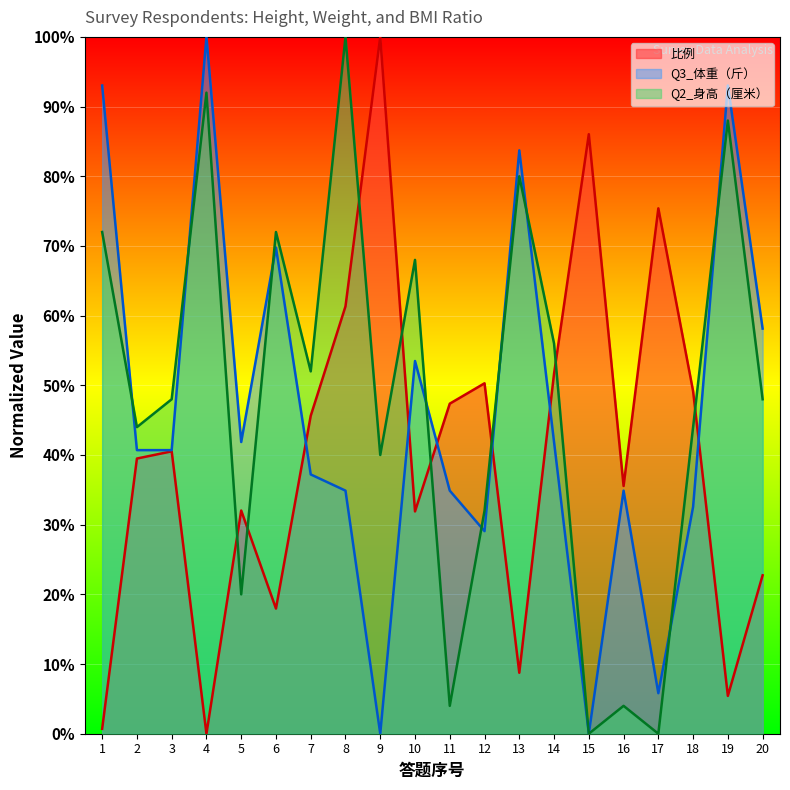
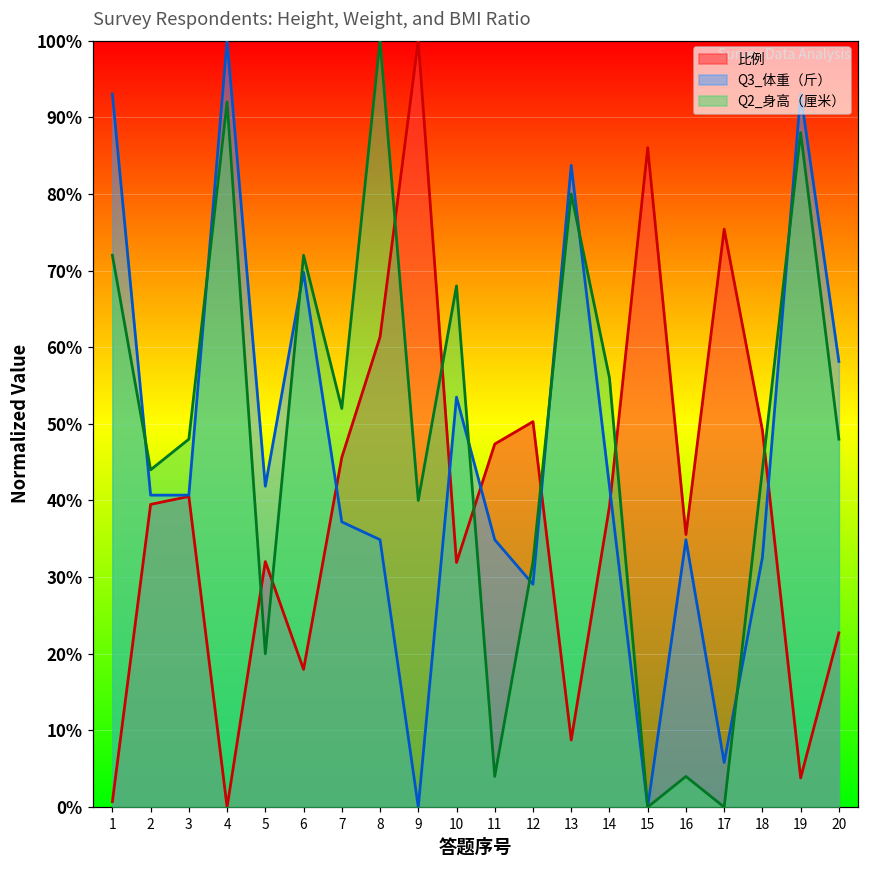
  {
    "比例": {
      "1": "1%",
      "2": "39%",
      "4": "0%",
      "5": "32%",
      "6": "18%",
      "7": "46%",
      "8": "61%",
      "9": "100%",
      "10": "32%",
      "11": "47%",
      "12": "50%",
      "13": "9%",
-     "14": "52%",
+     "14": "39%",
      "15": "86%",
      "16": "36%",
      "17": "75%",
      "18": "49%",
-     "19": "5%",
+     "19": "4%",
      "20": "23%"
    },
    "Q3_体重（斤）": {
      "1": "93%",
      "2": "41%",
      "4": "100%",
      "5": "42%",
      "6": "70%",
      "7": "37%",
      "8": "35%",
      "9": "0%",
      "10": "53%",
      "11": "35%",
      "12": "29%",
      "13": "84%",
      "14": "42%",
      "16": "35%",
      "17": "6%",
      "18": "33%",
      "20": "58%"
    },
    "Q2_身高（厘米）": {
      "1": "72%",
      "2": "44%",
      "3": "48%",
      "4": "92%",
      "5": "20%",
      "6": "72%",
      "7": "52%",
      "8": "100%",
      "9": "40%",
      "10": "68%",
      "11": "4%",
      "12": "32%",
      "13": "80%",
      "14": "56%",
      "16": "4%",
      "17": "0%",
      "18": "44%",
      "19": "88%",
      "20": "48%"
    }
  }
